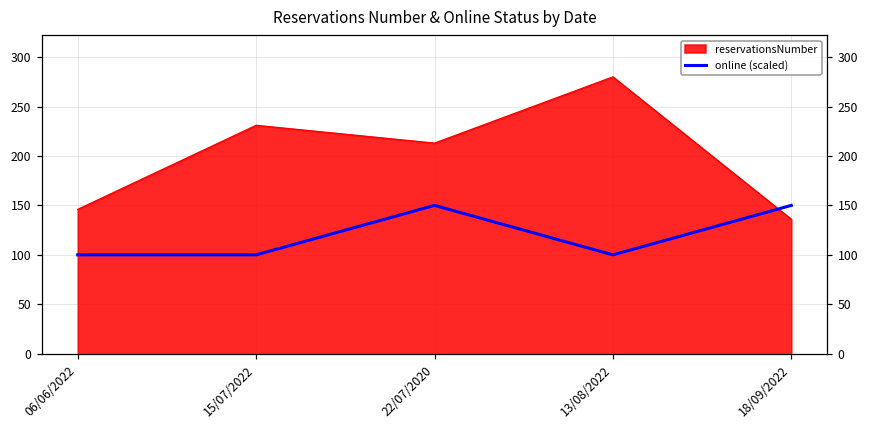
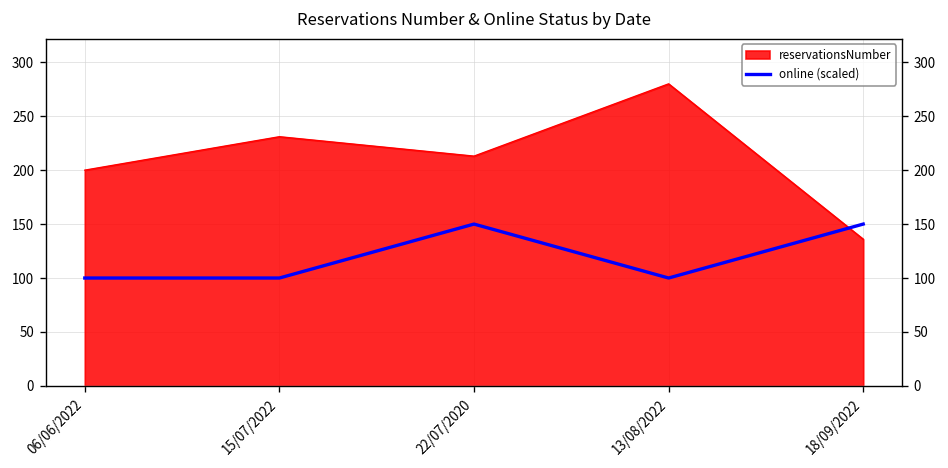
  {
    "reservationsNumber": {
-     "06/06/2022": 150,
+     "06/06/2022": 200,
      "15/07/2022": 230,
      "22/07/2020": 210,
      "13/08/2022": 280,
      "18/09/2022": 140
    },
    "online (scaled)": {
      "06/06/2022": 100,
      "15/07/2022": 100,
      "22/07/2020": 150,
      "13/08/2022": 100,
      "18/09/2022": 150
    }
  }
